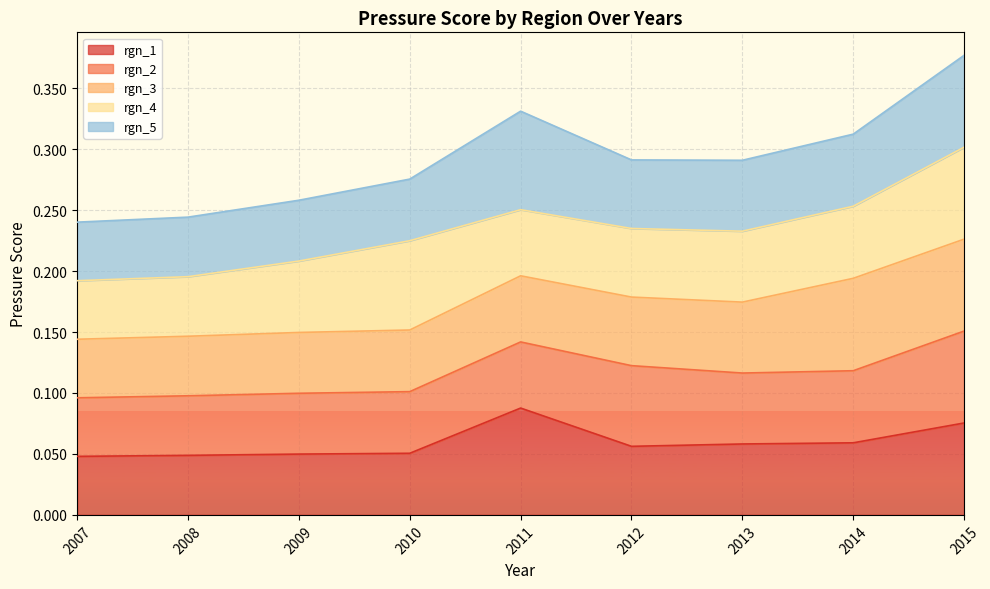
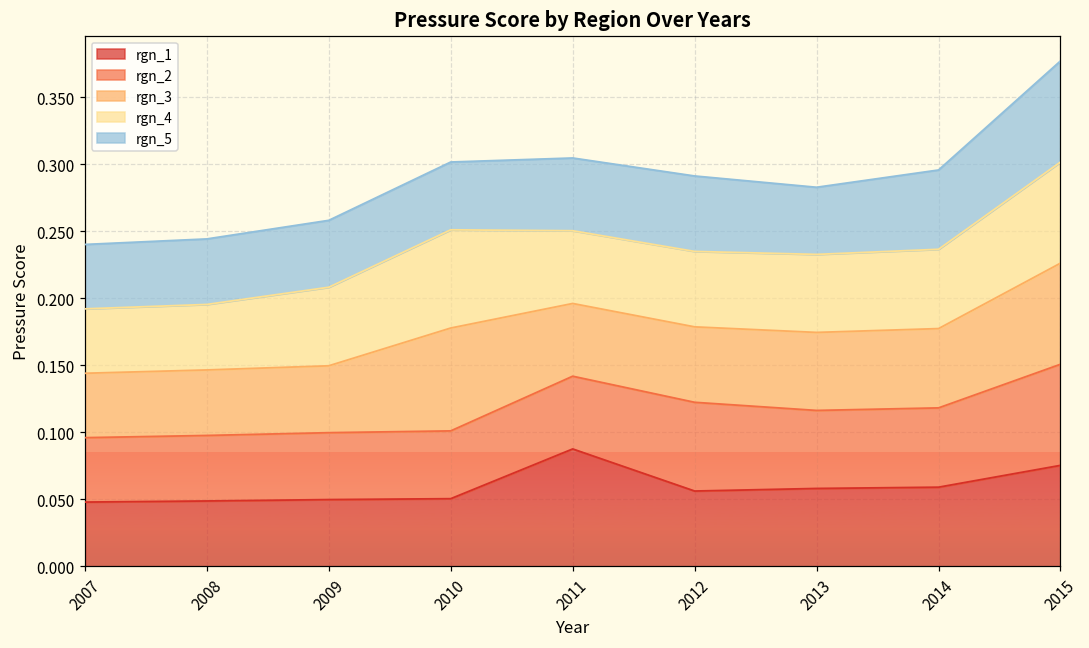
  {
    "rgn_1": {
      "2007": 0.048,
      "2008": 0.049,
      "2009": 0.050,
      "2010": 0.051,
      "2011": 0.088,
      "2012": 0.056,
      "2013": 0.058,
      "2014": 0.059,
      "2015": 0.075
    },
    "rgn_2": {
      "2007": 0.048,
      "2008": 0.049,
      "2009": 0.050,
      "2010": 0.051,
      "2011": 0.054,
      "2012": 0.066,
      "2013": 0.058,
      "2014": 0.059,
      "2015": 0.075
    },
    "rgn_3": {
      "2007": 0.048,
      "2008": 0.049,
      "2009": 0.050,
-     "2010": 0.051,
+     "2010": 0.077,
      "2011": 0.054,
      "2012": 0.056,
      "2013": 0.058,
-     "2014": 0.076,
+     "2014": 0.059,
      "2015": 0.075
    },
    "rgn_4": {
      "2007": 0.048,
      "2008": 0.049,
      "2009": 0.059,
      "2010": 0.073,
      "2011": 0.054,
      "2012": 0.056,
      "2013": 0.058,
      "2014": 0.059,
      "2015": 0.075
    },
    "rgn_5": {
      "2007": 0.048,
      "2008": 0.049,
      "2009": 0.050,
      "2010": 0.051,
-     "2011": 0.081,
+     "2011": 0.054,
      "2012": 0.056,
-     "2013": 0.058,
+     "2013": 0.050,
      "2014": 0.059,
      "2015": 0.075
    }
  }
